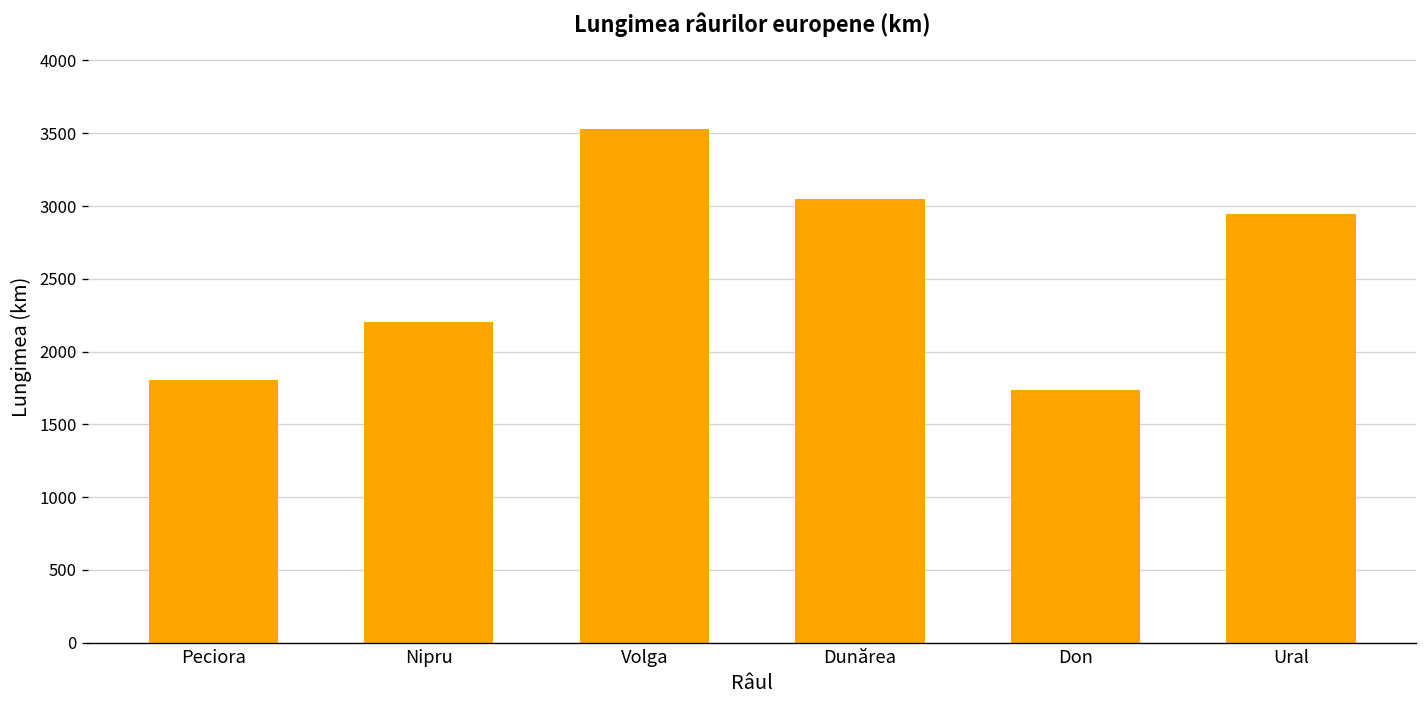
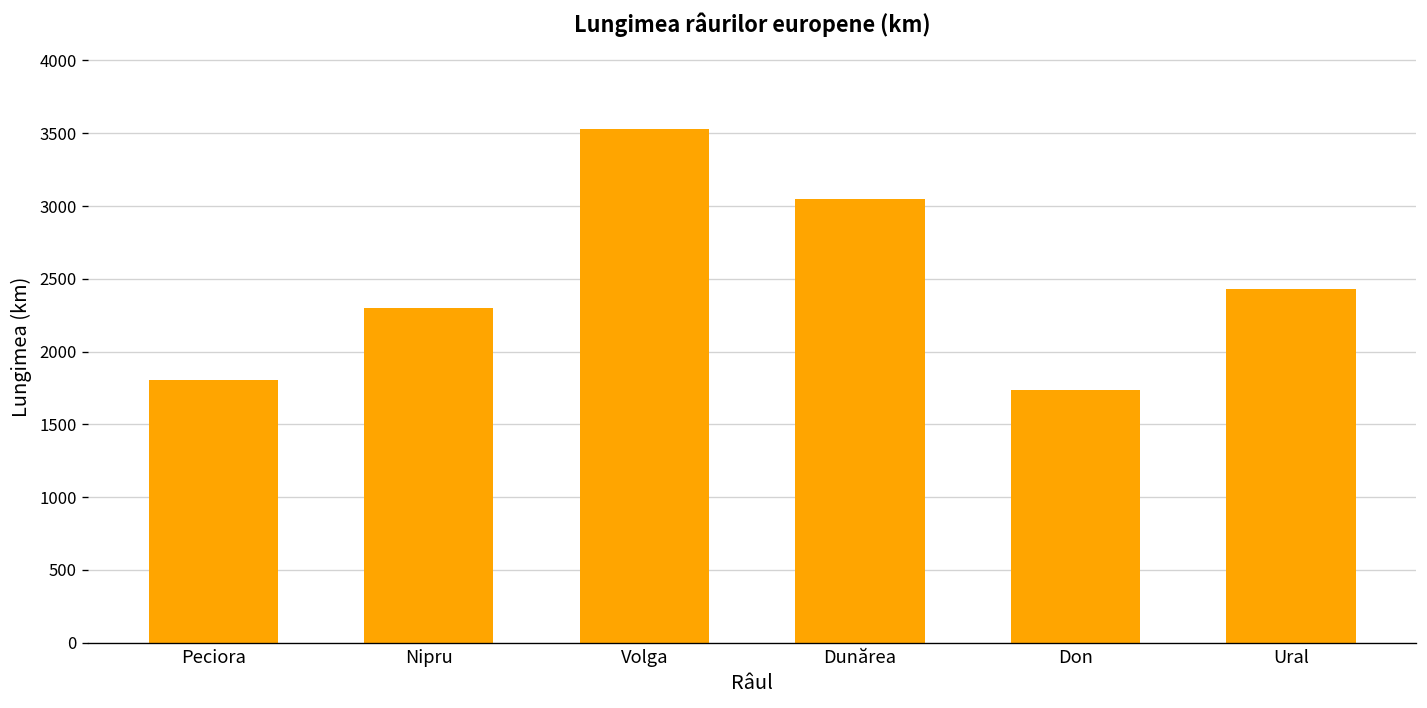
  {
    "Peciora": 1810,
-   "Nipru": 2200,
+   "Nipru": 2300,
    "Volga": 3530,
    "Dunărea": 3050,
    "Don": 1740,
-   "Ural": 2950
+   "Ural": 2430
  }
